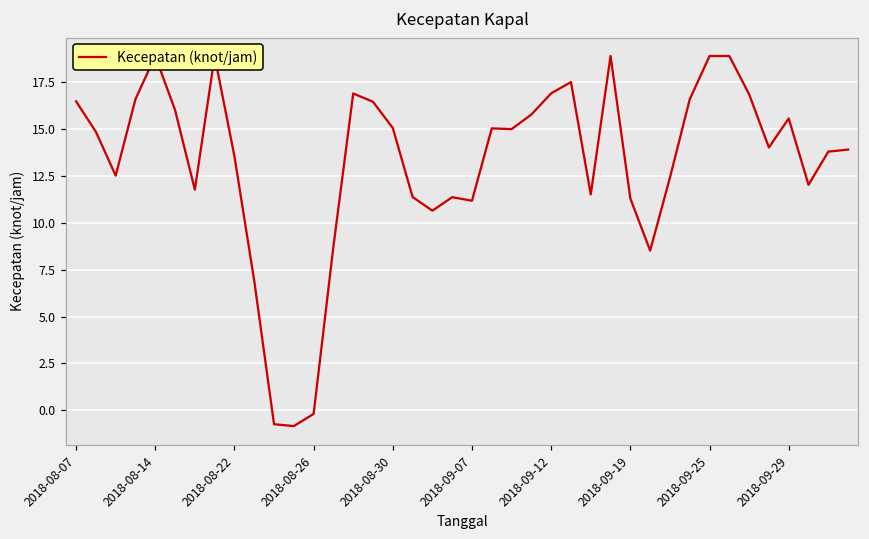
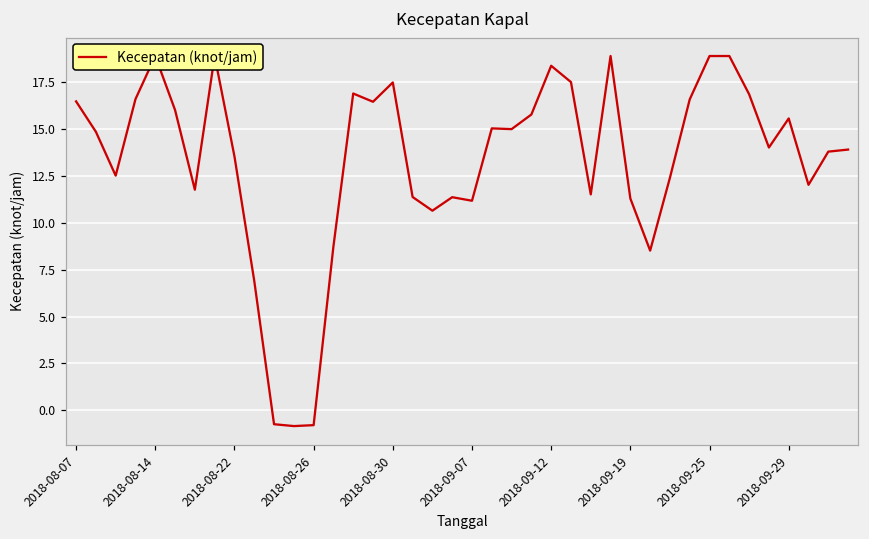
  {
    "2018-08-07": 16.5,
    "2018-08-22": 13.6,
-   "2018-08-26": -0.2,
-   "2018-08-30": 15.1,
+   "2018-08-26": -0.8,
+   "2018-08-30": 17.5,
    "2018-09-07": 11.2,
-   "2018-09-12": 16.9,
+   "2018-09-12": 18.4,
    "2018-09-19": 11.3,
    "2018-09-25": 18.9,
    "2018-09-29": 15.6
  }
